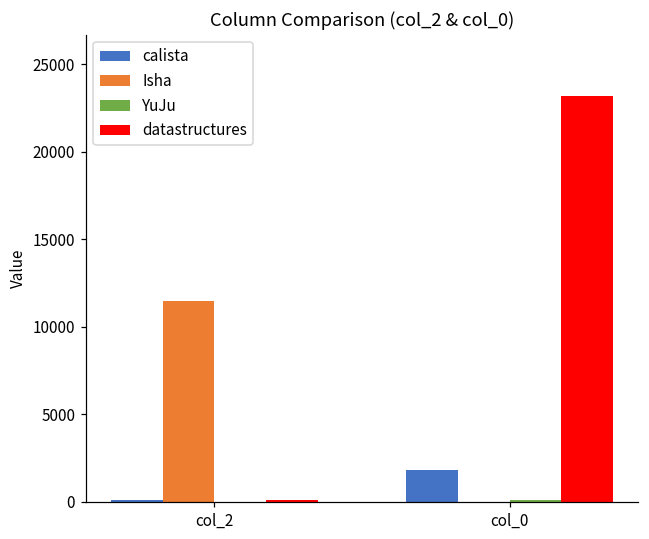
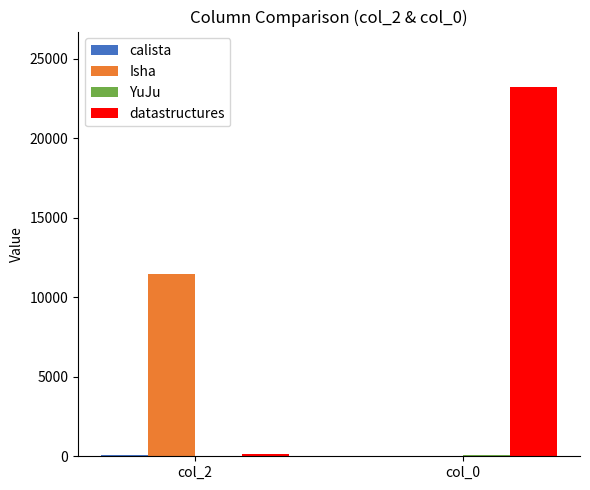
  {
    "calista": {
-     "col_0": 1800
+     "col_0": 0
    },
    "Isha": {
      "col_2": 11500
    },
    "datastructures": {
      "col_0": 23200
    }
  }
